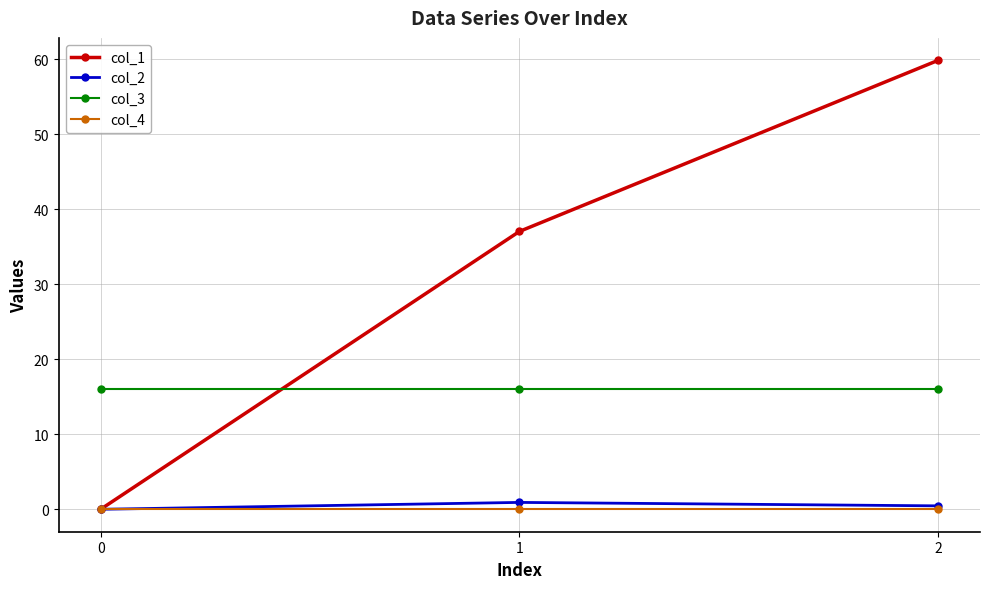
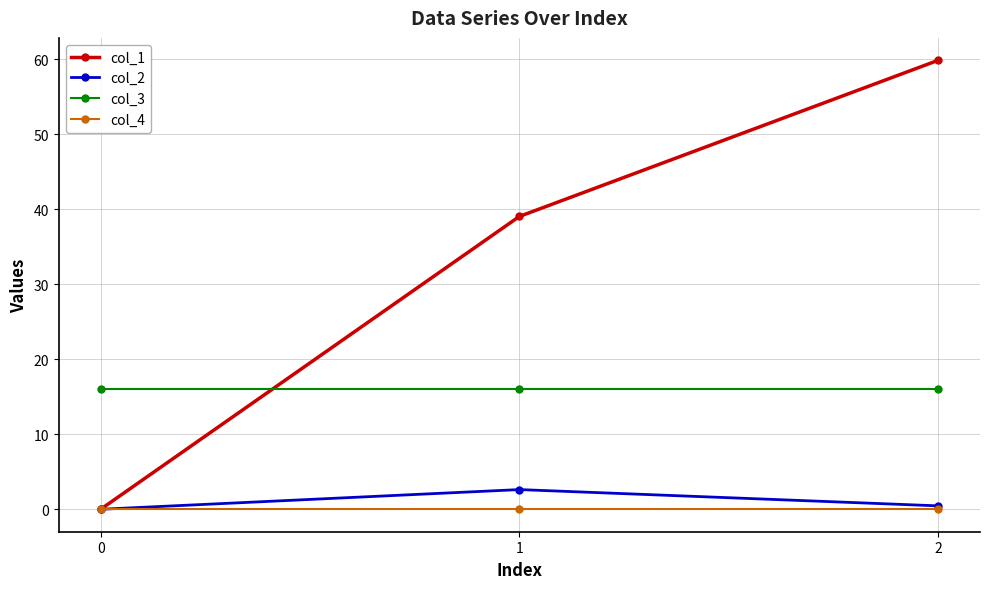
  {
    "col_1": {
-     "1": 37,
+     "1": 39,
      "2": 60
    },
    "col_2": {
-     "1": 1,
+     "1": 3,
      "2": 0
    },
    "col_3": {
      "0": 16,
      "1": 16,
      "2": 16
    },
    "col_4": {
      "1": 0,
      "2": 0
    }
  }
